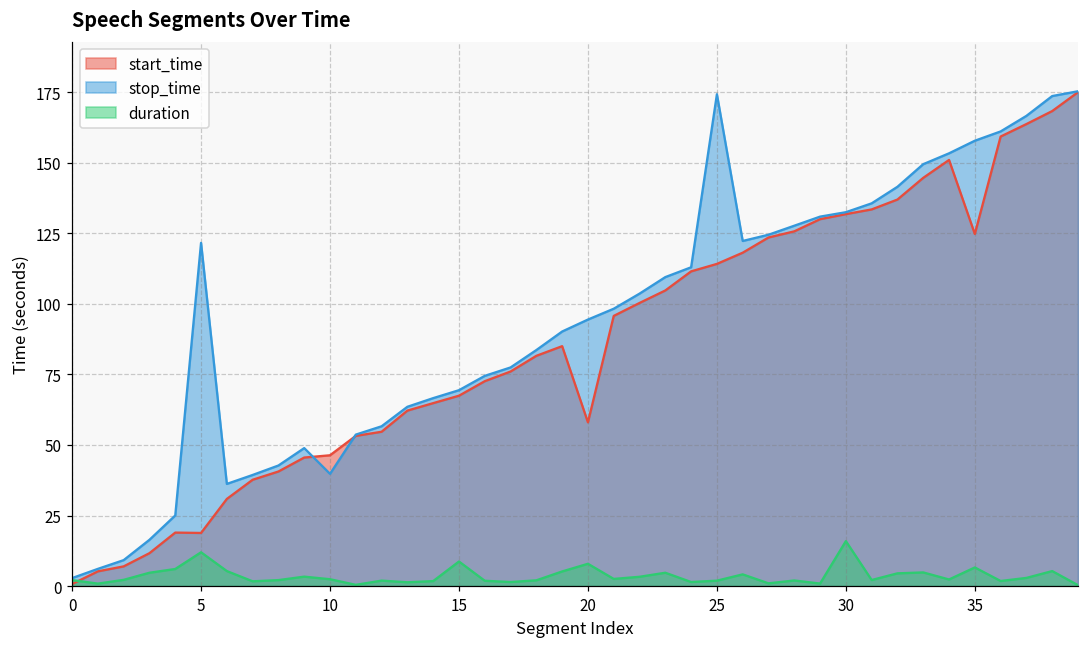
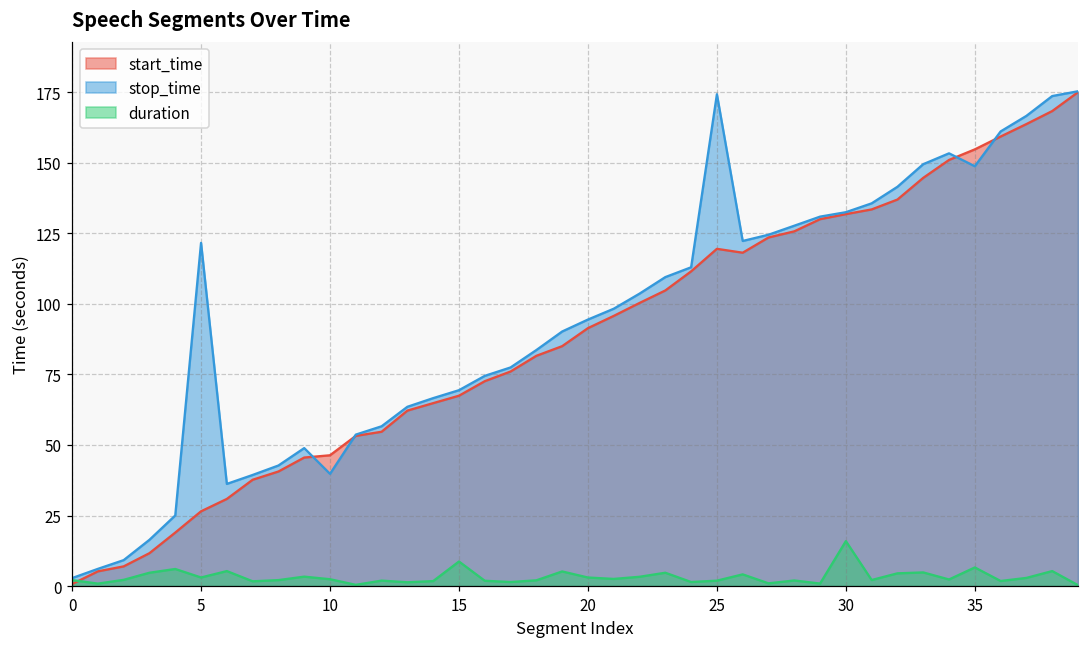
  {
    "start_time": {
      "0": 1,
-     "5": 19,
+     "5": 26,
      "10": 46,
      "15": 67,
-     "20": 58,
-     "25": 114,
-     "35": 125
+     "20": 91,
+     "25": 119,
+     "35": 155
    },
    "stop_time": {
      "5": 122,
      "10": 40,
      "15": 69,
      "20": 94,
      "25": 174,
-     "35": 158
+     "35": 149
    },
    "duration": {
-     "5": 12,
+     "5": 3,
      "10": 2,
      "15": 9,
-     "20": 8,
+     "20": 3,
      "25": 2,
      "30": 16,
      "35": 7
    }
  }
